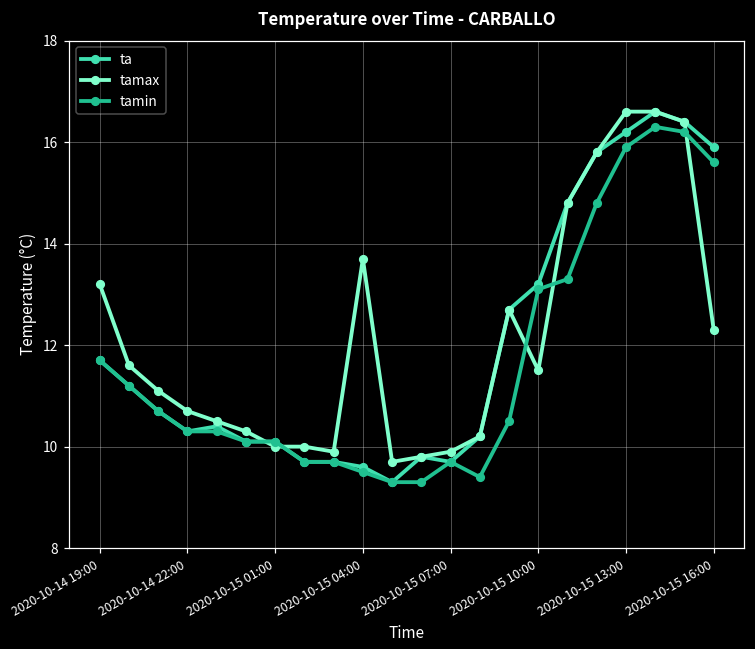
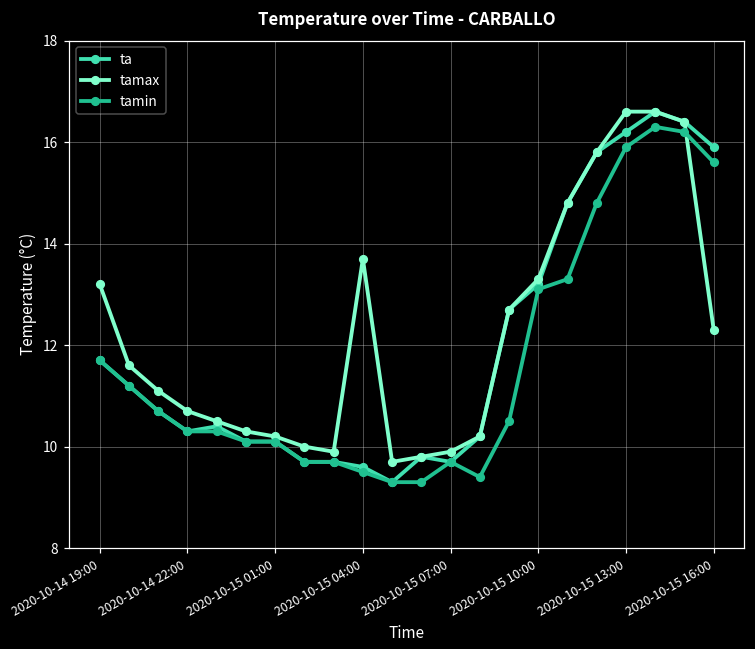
  {
    "tamax": {
      "2020-10-14 19:00": 13.2,
      "2020-10-14 22:00": 10.7,
-     "2020-10-15 01:00": 10.0,
+     "2020-10-15 01:00": 10.2,
      "2020-10-15 04:00": 13.7,
      "2020-10-15 07:00": 9.9,
-     "2020-10-15 10:00": 11.5,
+     "2020-10-15 10:00": 13.3,
      "2020-10-15 13:00": 16.6,
      "2020-10-15 16:00": 12.3
    }
  }
